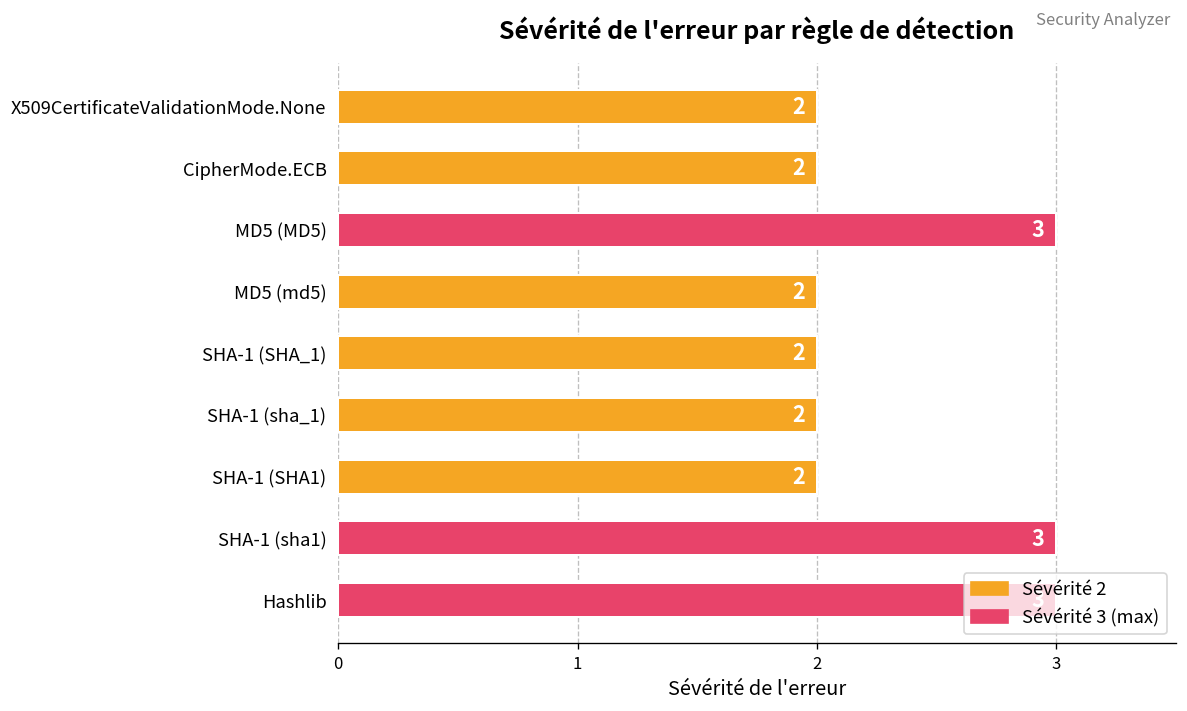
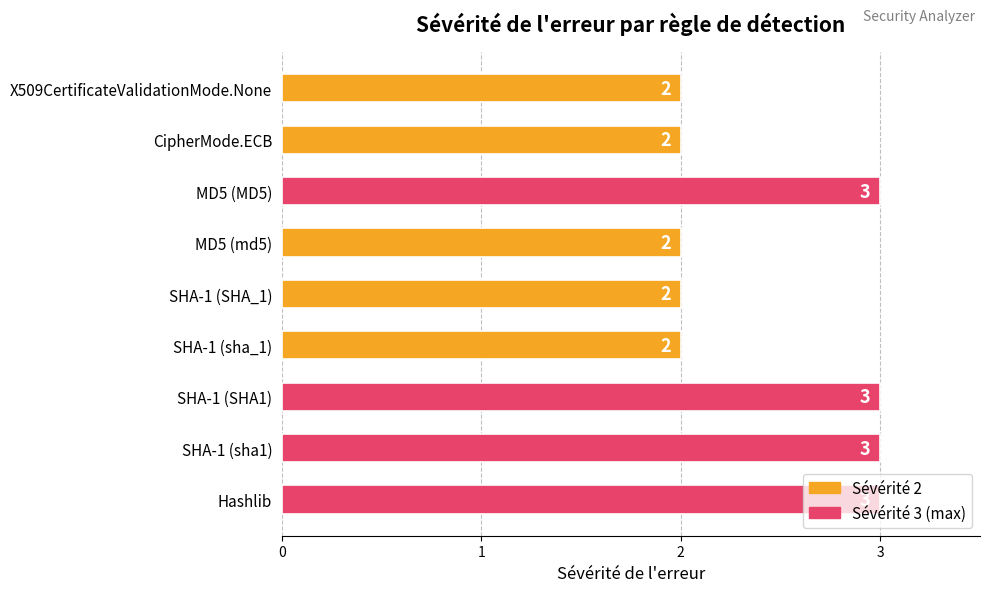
  {
    "X509CertificateValidationMode.None": 2,
    "CipherMode.ECB": 2,
    "MD5 (MD5)": 3,
    "MD5 (md5)": 2,
    "SHA-1 (SHA_1)": 2,
    "SHA-1 (sha_1)": 2,
-   "SHA-1 (SHA1)": 2,
+   "SHA-1 (SHA1)": 3,
    "SHA-1 (sha1)": 3
  }
